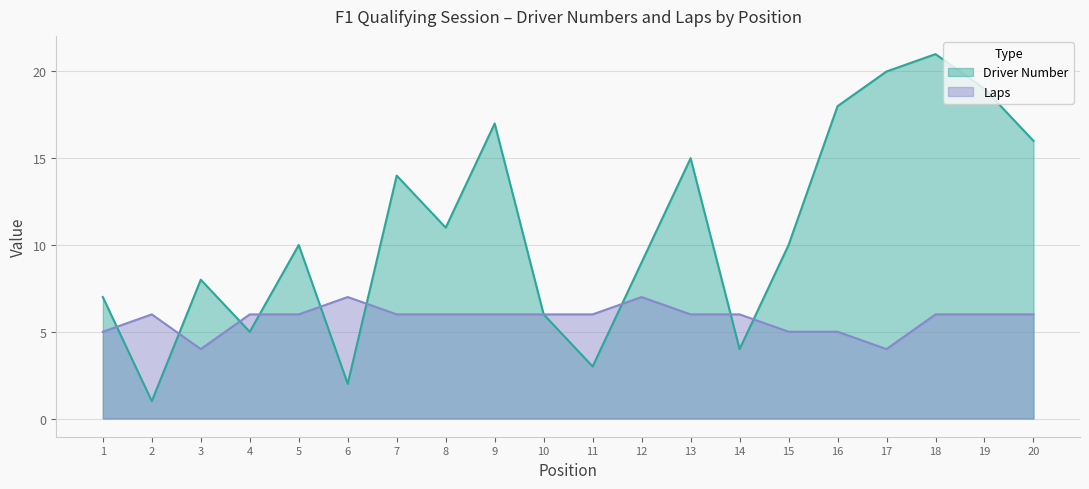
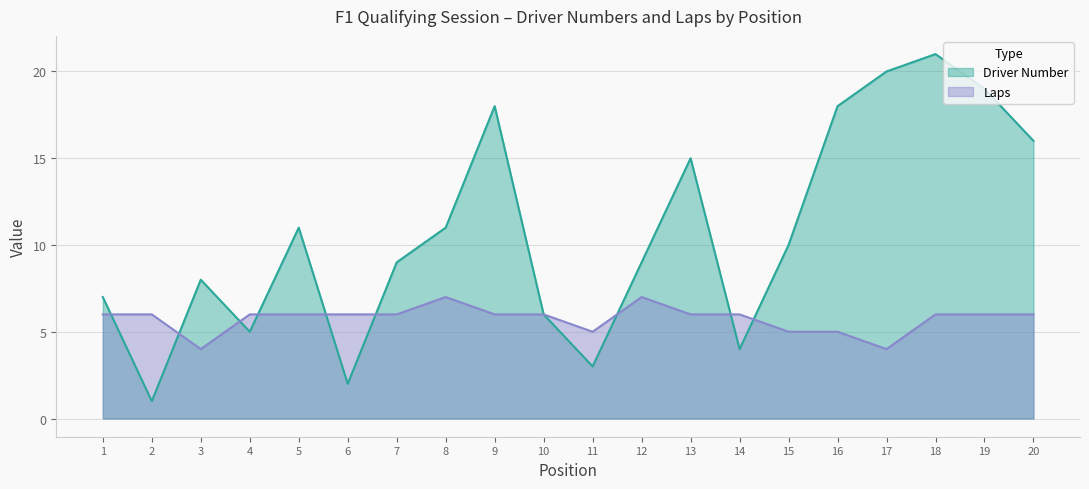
  {
    "Driver Number": {
      "1": 7,
      "2": 1,
      "3": 8,
      "4": 5,
-     "5": 10,
+     "5": 11,
      "6": 2,
-     "7": 14,
+     "7": 9,
      "8": 11,
-     "9": 17,
+     "9": 18,
      "11": 3,
      "12": 9,
      "13": 15,
      "14": 4,
      "15": 10,
      "16": 18,
      "17": 20,
      "18": 21,
      "20": 16
    },
    "Laps": {
-     "1": 5,
+     "1": 6,
      "2": 6,
      "3": 4,
      "4": 6,
      "5": 6,
-     "6": 7,
+     "6": 6,
      "7": 6,
-     "8": 6,
+     "8": 7,
      "9": 6,
-     "11": 6,
+     "11": 5,
      "12": 7,
      "13": 6,
      "14": 6,
      "15": 5,
      "16": 5,
      "17": 4,
      "18": 6,
      "19": 6,
      "20": 6
    }
  }
